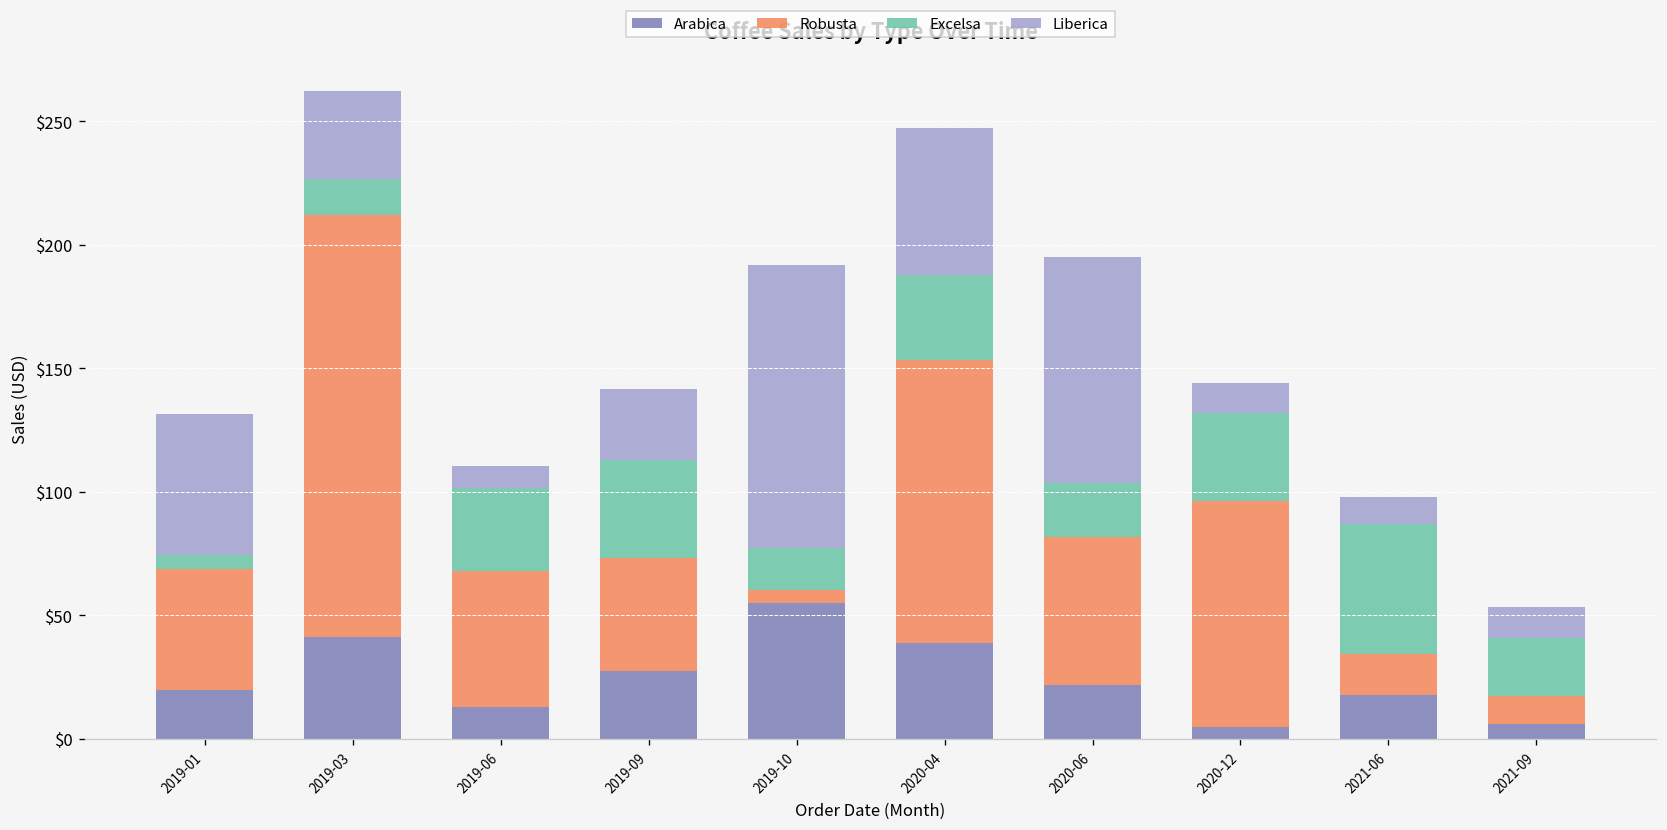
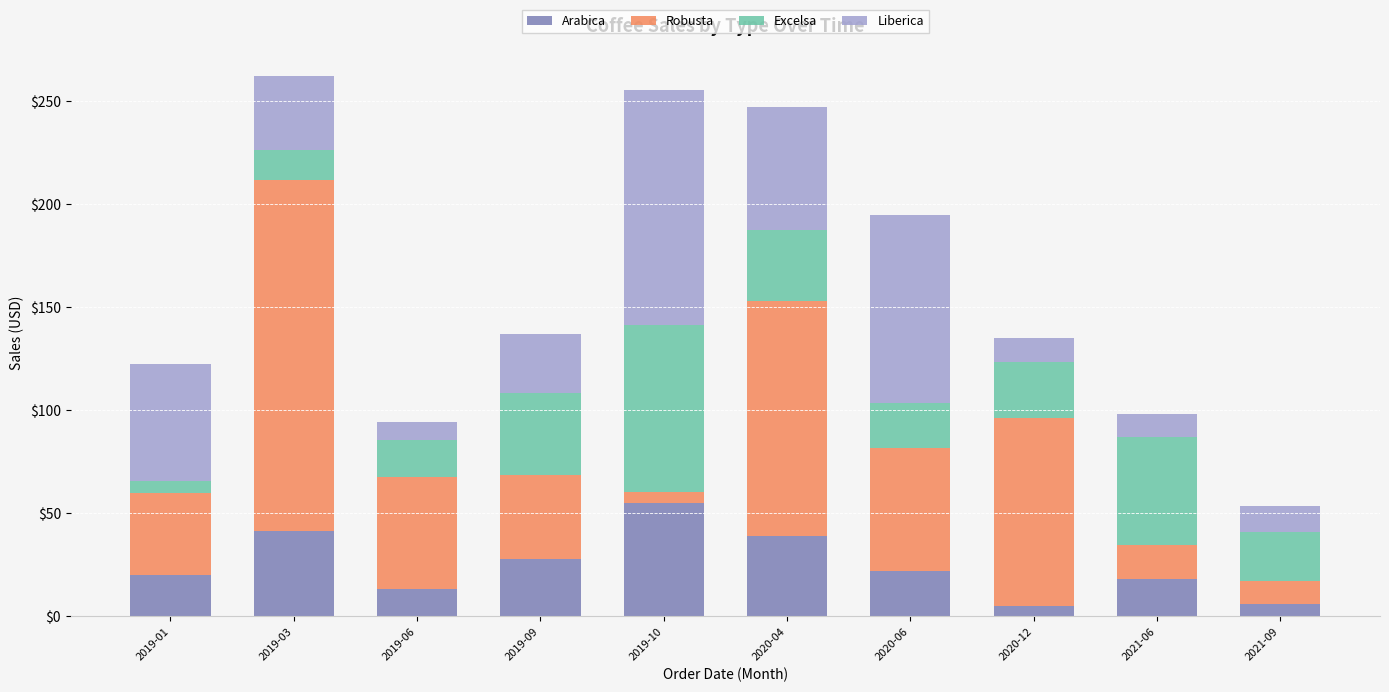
  {
    "Robusta": {
-     "2019-01": "$49",
+     "2019-01": "$40",
      "2019-03": "$171",
      "2019-06": "$55",
-     "2019-09": "$46",
+     "2019-09": "$41",
      "2019-10": "$5",
      "2020-04": "$114",
      "2020-06": "$60",
      "2020-12": "$92",
      "2021-06": "$17",
      "2021-09": "$11"
    },
    "Excelsa": {
      "2019-01": "$6",
      "2019-03": "$15",
-     "2019-06": "$34",
+     "2019-06": "$18",
      "2019-09": "$40",
-     "2019-10": "$17",
+     "2019-10": "$81",
      "2020-04": "$34",
      "2020-06": "$22",
-     "2020-12": "$36",
+     "2020-12": "$27",
      "2021-06": "$52",
      "2021-09": "$24"
    }
  }
